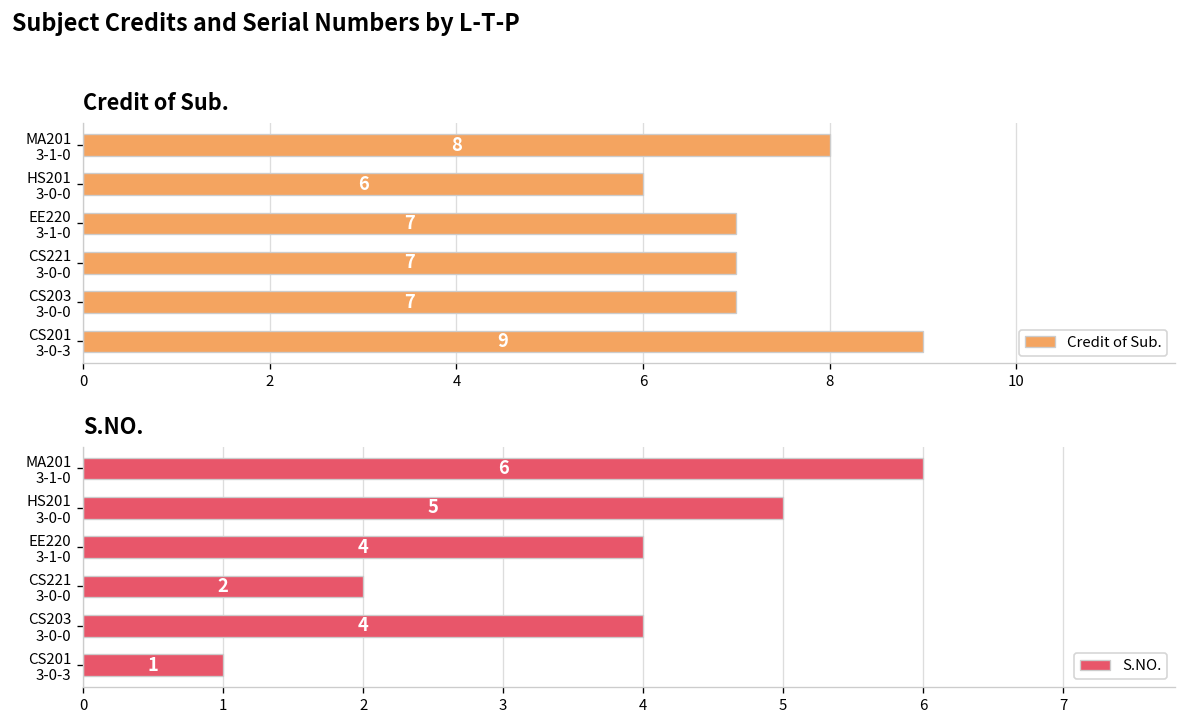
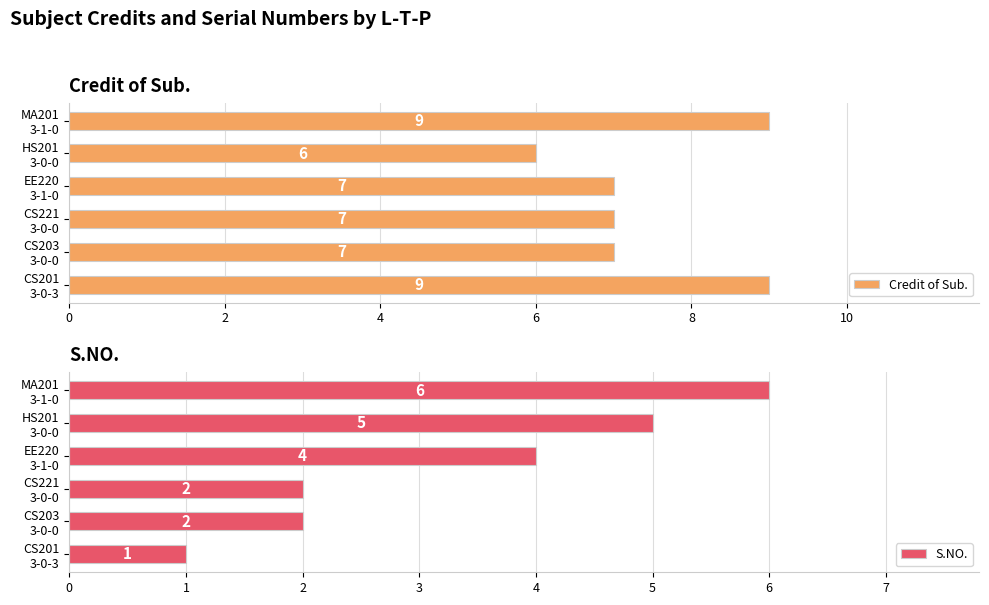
  {
    "Credit of Sub.": {
-     "MA201 3-1-0": 8,
+     "MA201 3-1-0": 9,
      "HS201 3-0-0": 6,
      "EE220 3-1-0": 7,
      "CS221 3-0-0": 7,
      "CS203 3-0-0": 7,
      "CS201 3-0-3": 9
    },
    "S.NO.": {
      "MA201 3-1-0": 6,
      "HS201 3-0-0": 5,
      "EE220 3-1-0": 4,
      "CS221 3-0-0": 2,
-     "CS203 3-0-0": 4,
+     "CS203 3-0-0": 2,
      "CS201 3-0-3": 1
    }
  }
